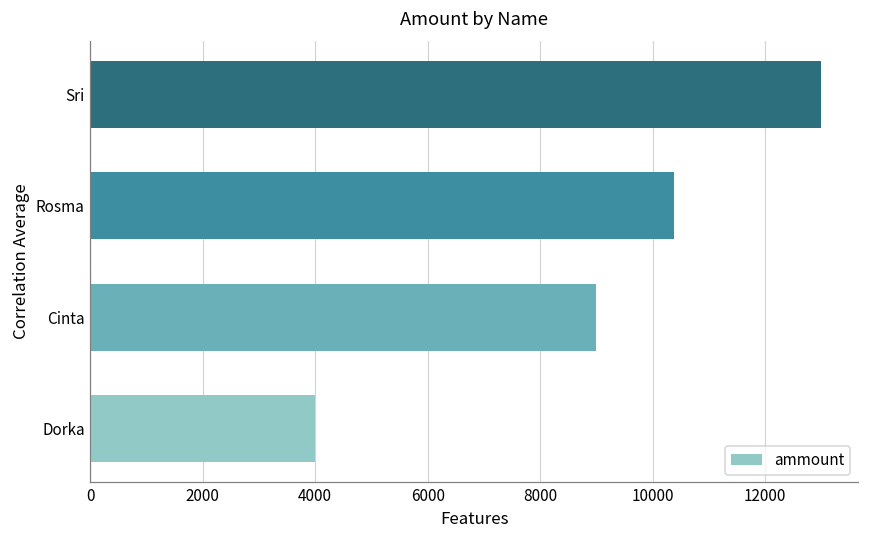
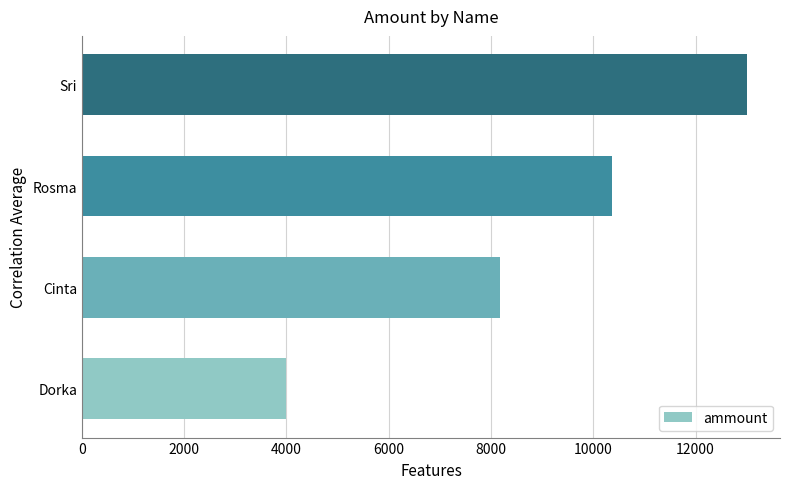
  {
    "Sri": 13000,
    "Rosma": 10400,
-   "Cinta": 9000,
+   "Cinta": 8200,
    "Dorka": 4000
  }
